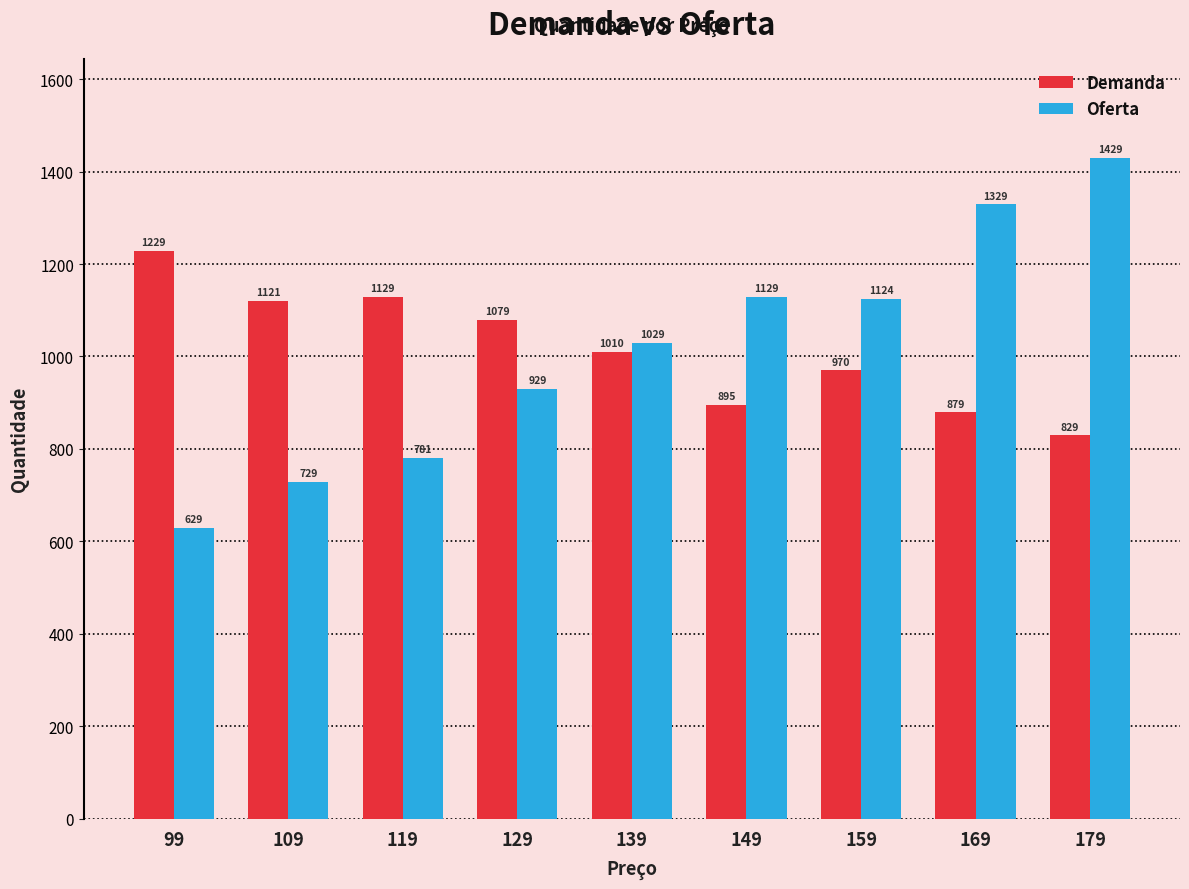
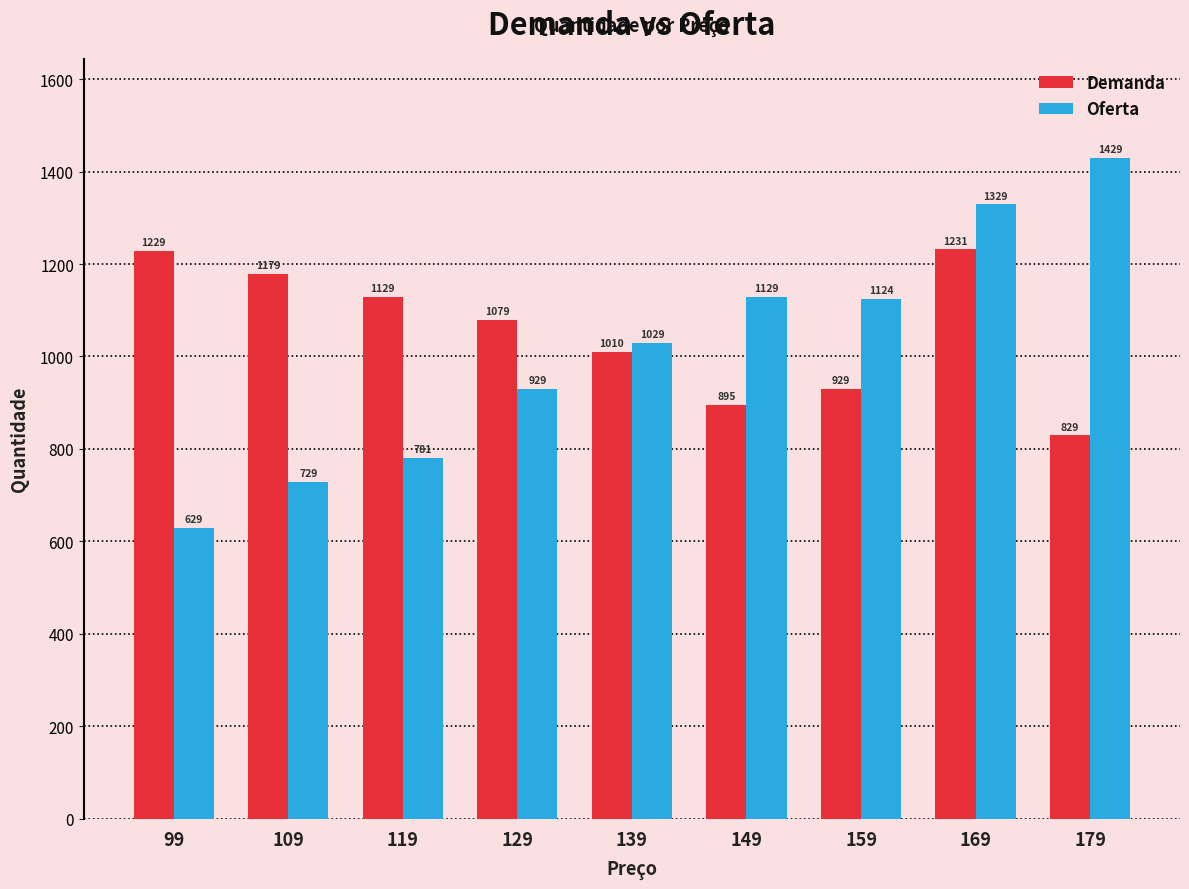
  {
    "Demanda": {
      "99": 1229,
-     "109": 1121,
+     "109": 1179,
      "119": 1129,
      "129": 1079,
      "139": 1010,
      "149": 895,
-     "159": 970,
-     "169": 879,
+     "159": 929,
+     "169": 1231,
      "179": 829
    },
    "Oferta": {
      "99": 629,
      "109": 729,
      "119": 781,
      "129": 929,
      "139": 1029,
      "149": 1129,
      "159": 1124,
      "169": 1329,
      "179": 1429
    }
  }
